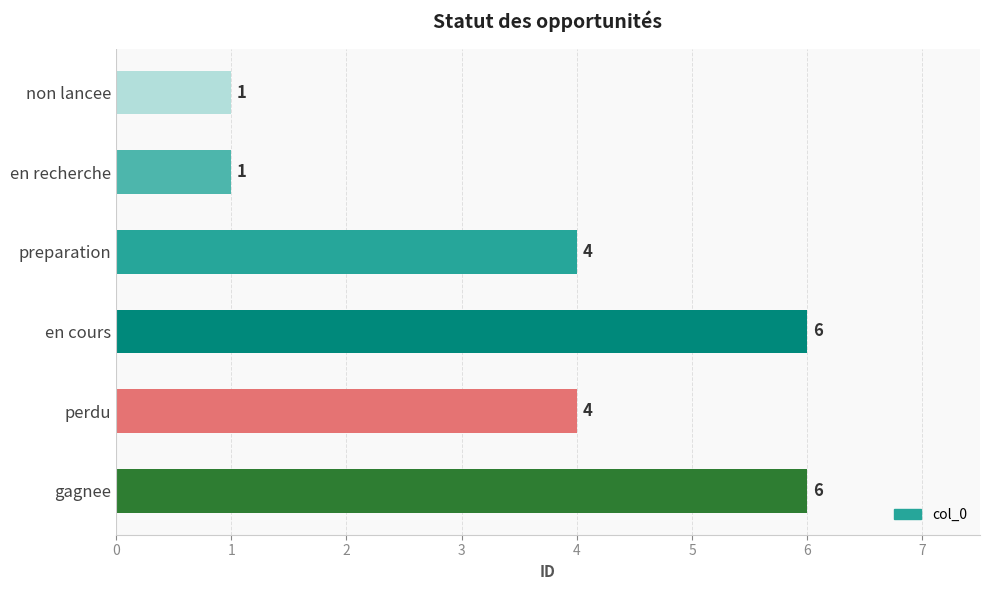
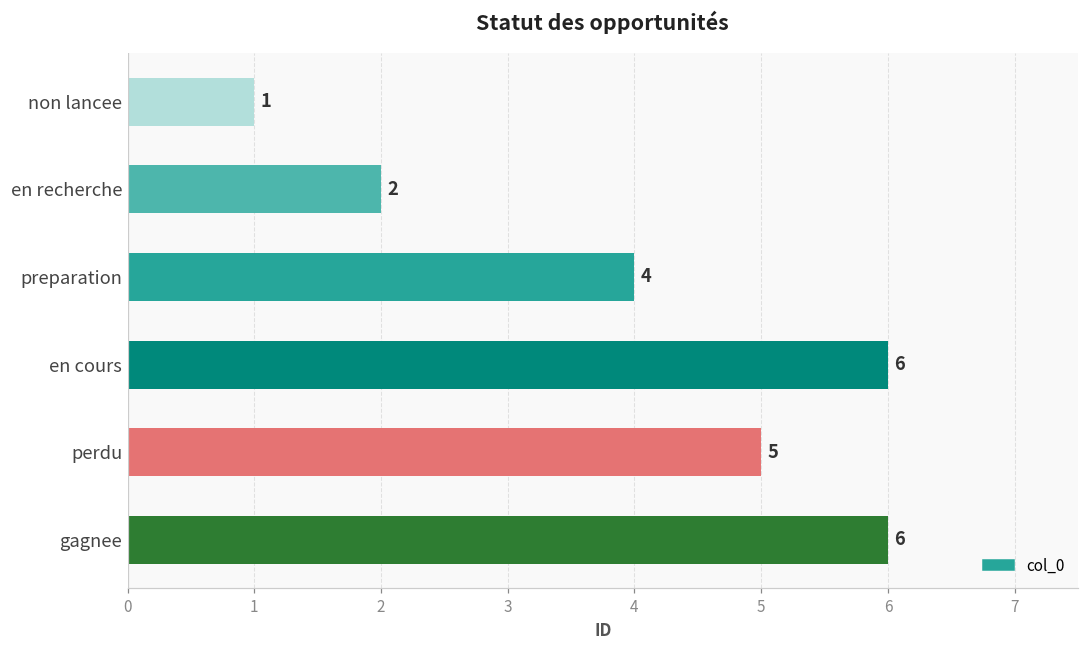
  {
    "non lancee": 1,
-   "en recherche": 1,
+   "en recherche": 2,
    "preparation": 4,
    "en cours": 6,
-   "perdu": 4,
+   "perdu": 5,
    "gagnee": 6
  }
